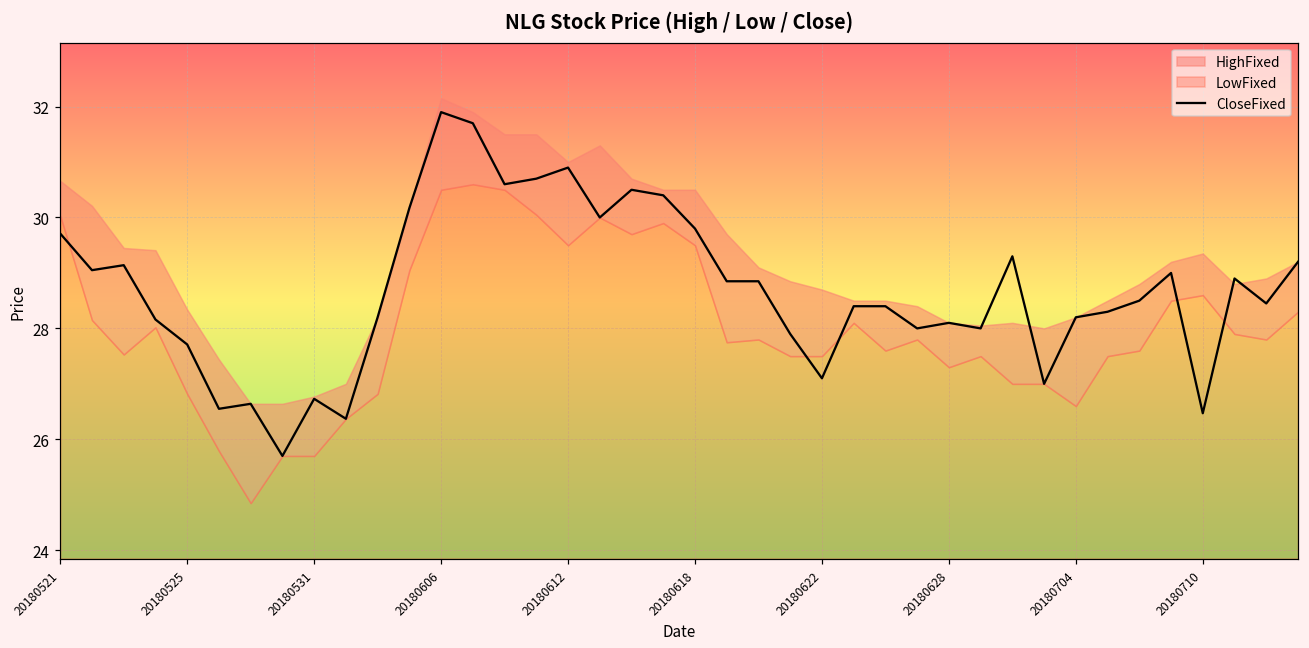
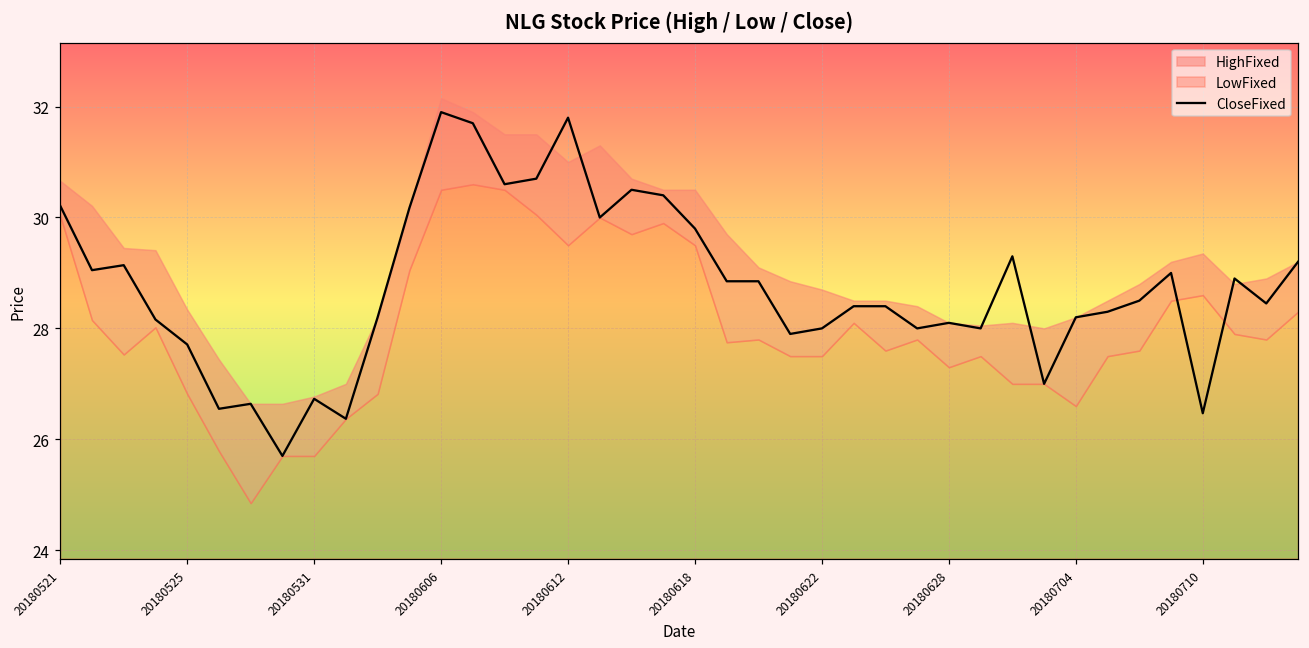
  {
    "CloseFixed": {
-     "20180521": 29.7,
+     "20180521": 30.2,
      "20180525": 27.7,
      "20180606": 31.9,
-     "20180612": 30.9,
+     "20180612": 31.8,
      "20180618": 29.8,
-     "20180622": 27.1,
+     "20180622": 28.0,
      "20180710": 26.5
    }
  }
